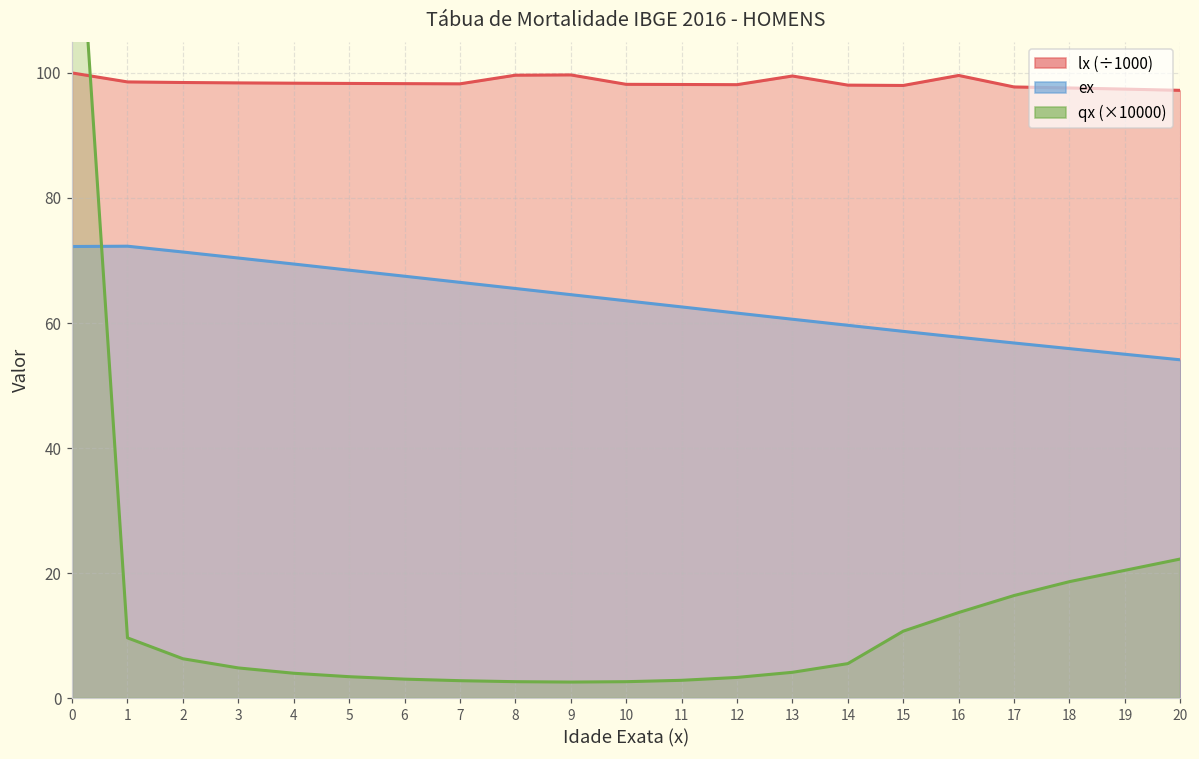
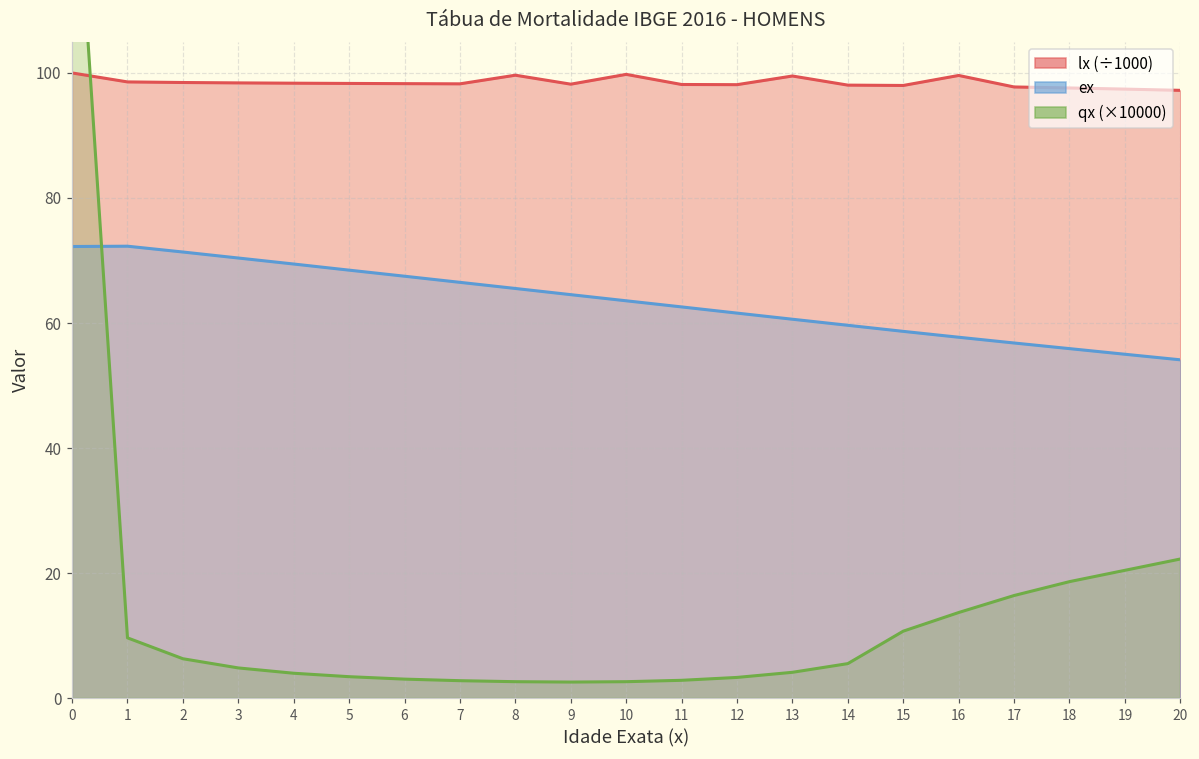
  {
    "lx (÷1000)": {
      "0": 100,
      "1": 99,
      "2": 98,
      "3": 98,
      "4": 98,
      "5": 98,
      "6": 98,
      "7": 98,
      "8": 100,
-     "9": 100,
-     "10": 98,
+     "9": 98,
+     "10": 100,
      "11": 98,
      "12": 98,
      "13": 100,
      "14": 98,
      "15": 98,
      "16": 100,
      "17": 98,
      "20": 97
    }
  }
